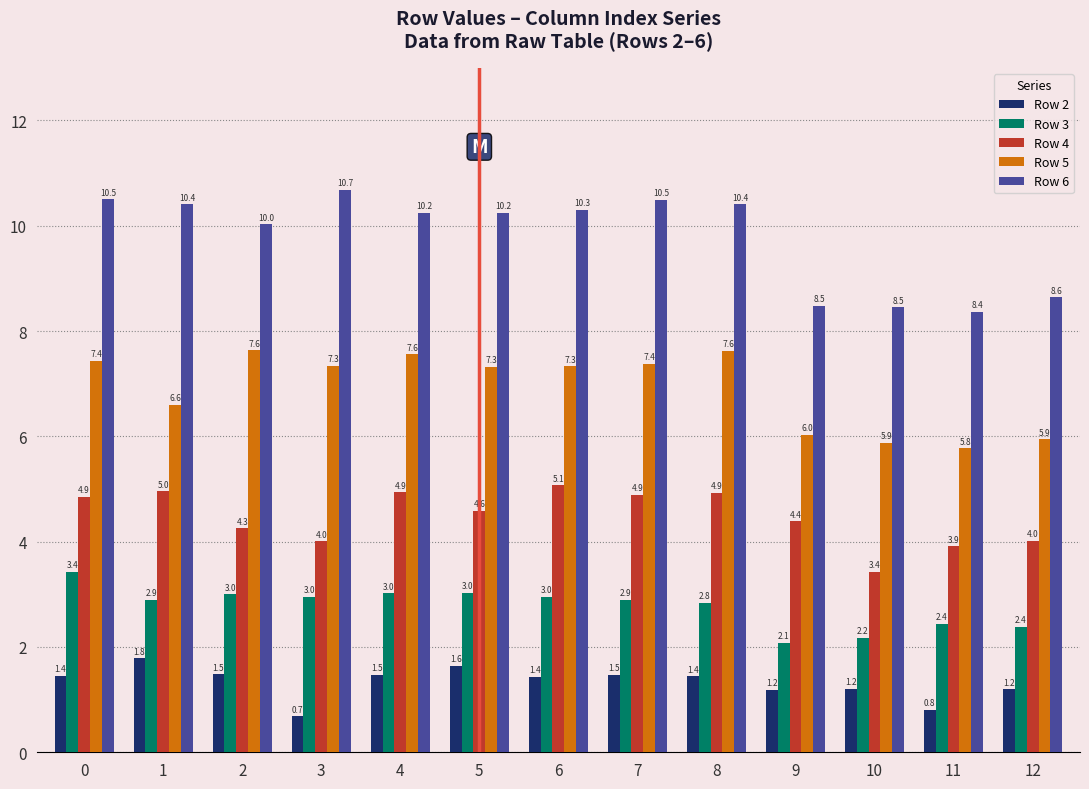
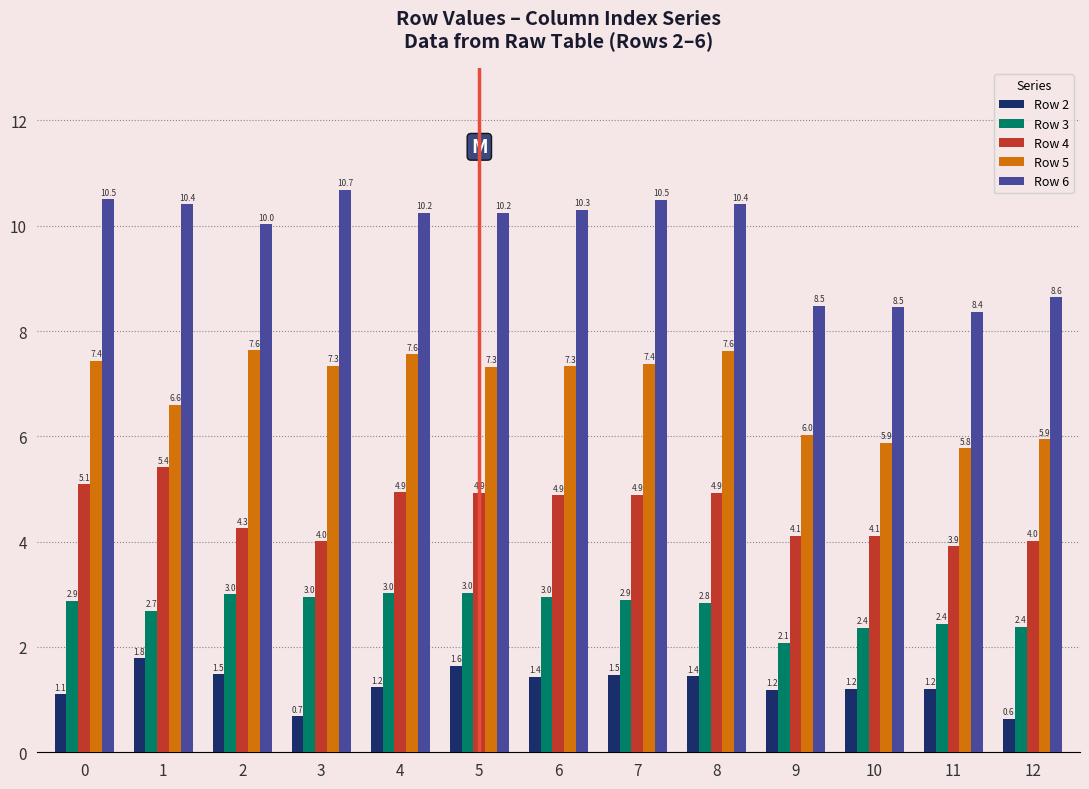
  {
    "Row 2": {
-     "0": 1.4,
+     "0": 1.1,
      "1": 1.8,
      "2": 1.5,
      "3": 0.7,
-     "4": 1.5,
+     "4": 1.2,
      "5": 1.6,
      "6": 1.4,
      "7": 1.5,
      "8": 1.4,
      "9": 1.2,
      "10": 1.2,
-     "11": 0.8,
-     "12": 1.2
+     "11": 1.2,
+     "12": 0.6
    },
    "Row 3": {
-     "0": 3.4,
-     "1": 2.9,
+     "0": 2.9,
+     "1": 2.7,
      "2": 3.0,
      "3": 3.0,
      "4": 3.0,
      "5": 3.0,
      "6": 3.0,
      "7": 2.9,
      "8": 2.8,
      "9": 2.1,
-     "10": 2.2,
+     "10": 2.4,
      "11": 2.4,
      "12": 2.4
    },
    "Row 4": {
-     "0": 4.9,
-     "1": 5.0,
+     "0": 5.1,
+     "1": 5.4,
      "2": 4.3,
      "3": 4.0,
      "4": 4.9,
-     "5": 4.6,
-     "6": 5.1,
+     "5": 4.9,
+     "6": 4.9,
      "7": 4.9,
      "8": 4.9,
-     "9": 4.4,
-     "10": 3.4,
+     "9": 4.1,
+     "10": 4.1,
      "11": 3.9,
      "12": 4.0
    },
    "Row 5": {
      "0": 7.4,
      "1": 6.6,
      "2": 7.6,
      "3": 7.3,
      "4": 7.6,
      "5": 7.3,
      "6": 7.3,
      "7": 7.4,
      "8": 7.6,
      "9": 6.0,
      "10": 5.9,
      "11": 5.8,
      "12": 5.9
    },
    "Row 6": {
      "0": 10.5,
      "1": 10.4,
      "2": 10.0,
      "3": 10.7,
      "4": 10.2,
      "5": 10.2,
      "6": 10.3,
      "7": 10.5,
      "8": 10.4,
      "9": 8.5,
      "10": 8.5,
      "11": 8.4,
      "12": 8.6
    }
  }
